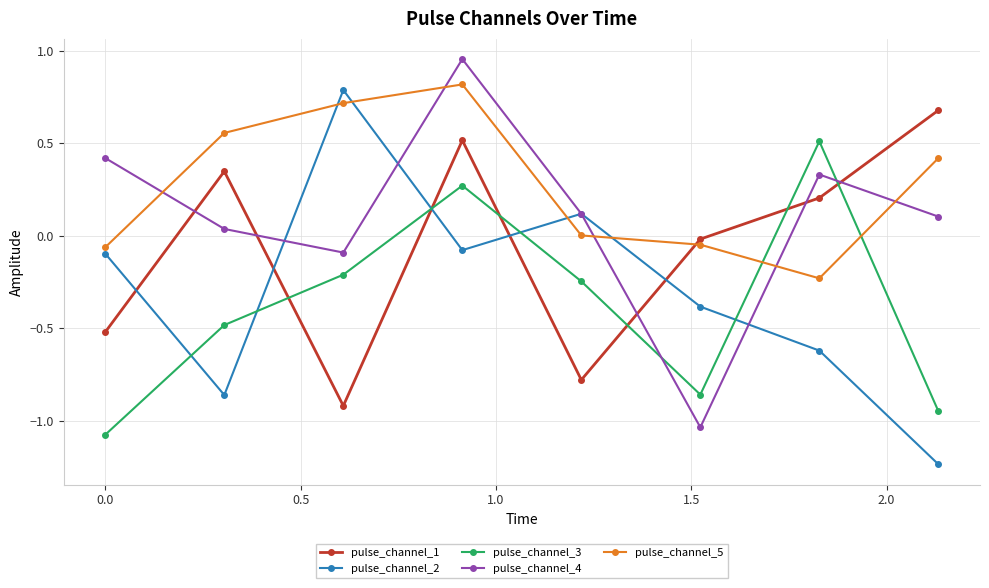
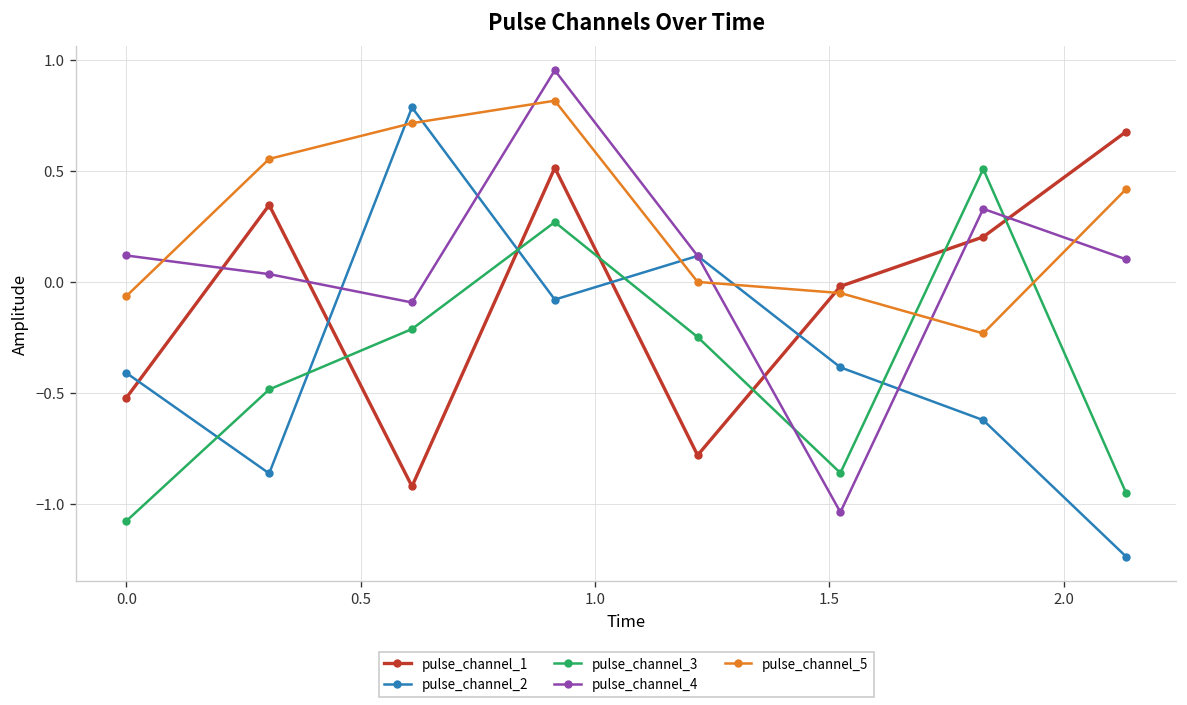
  {
    "pulse_channel_1": {
      "0.0": -0.52
    },
    "pulse_channel_2": {
-     "0.0": -0.10
+     "0.0": -0.41
    },
    "pulse_channel_3": {
      "0.0": -1.08
    },
    "pulse_channel_4": {
-     "0.0": 0.42
+     "0.0": 0.12
    },
    "pulse_channel_5": {
      "0.0": -0.06
    }
  }
